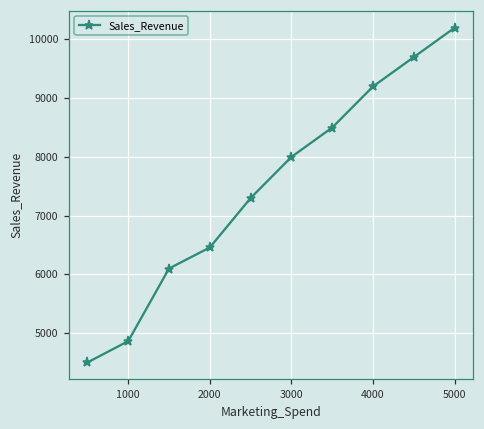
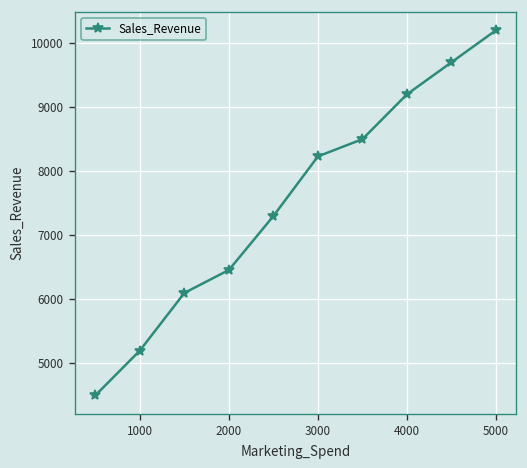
  {
-   "1000": 4900,
+   "1000": 5200,
    "2000": 6500,
-   "3000": 8000,
+   "3000": 8200,
    "4000": 9200,
    "5000": 10200
  }
